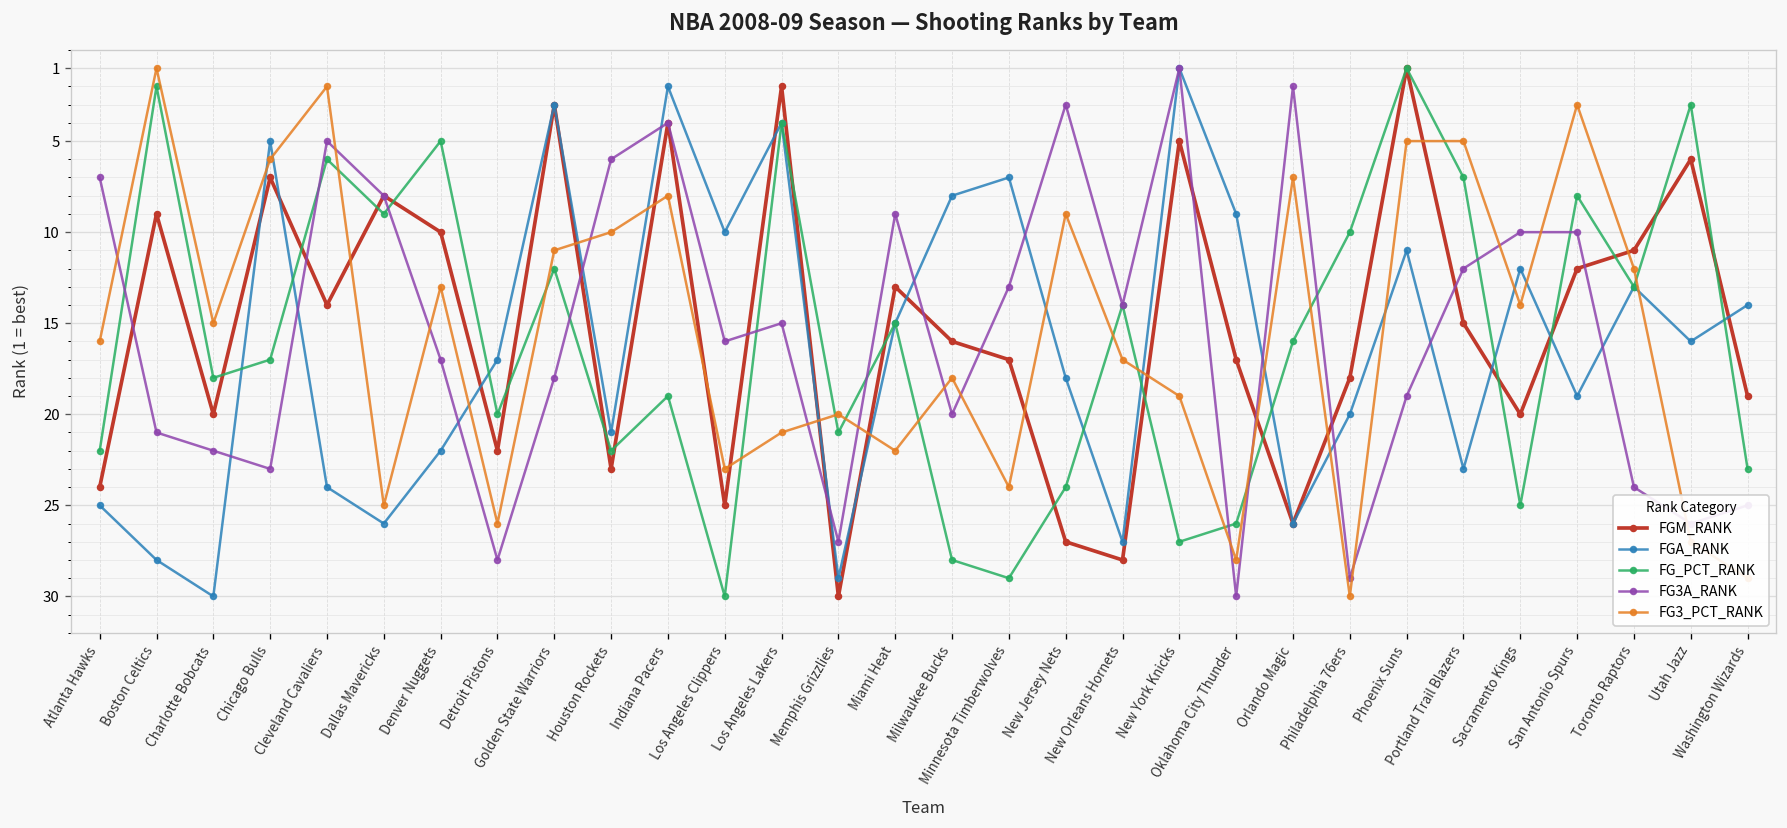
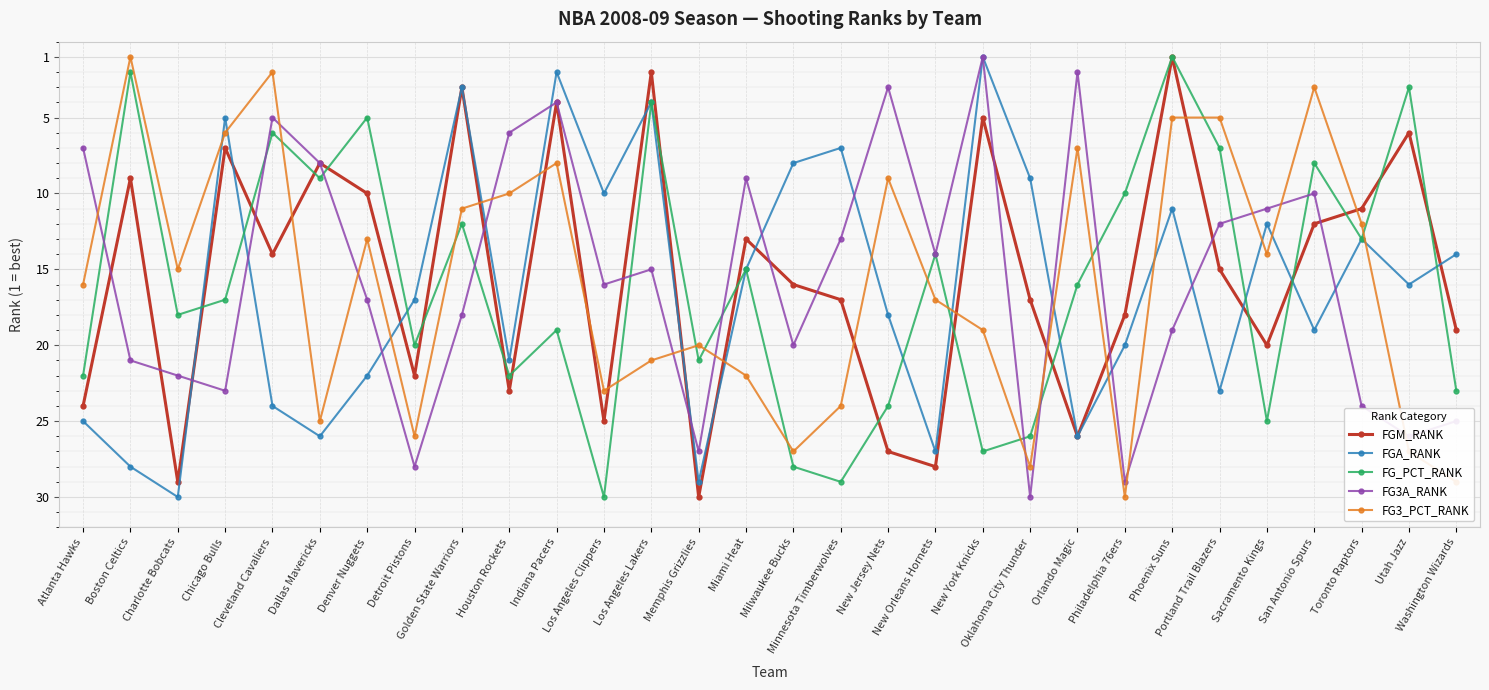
  {
    "FGM_RANK": {
      "Atlanta Hawks": 24,
      "Boston Celtics": 9,
-     "Charlotte Bobcats": 20,
+     "Charlotte Bobcats": 29,
      "Chicago Bulls": 7,
      "Cleveland Cavaliers": 14,
      "Denver Nuggets": 10,
      "Detroit Pistons": 22,
      "Houston Rockets": 23,
      "Los Angeles Clippers": 25,
      "Los Angeles Lakers": 2,
      "Memphis Grizzlies": 30,
      "Miami Heat": 13,
      "Milwaukee Bucks": 16,
      "Minnesota Timberwolves": 17,
      "New Jersey Nets": 27,
      "New Orleans Hornets": 28,
      "New York Knicks": 5,
      "Oklahoma City Thunder": 17,
      "Philadelphia 76ers": 18,
      "Portland Trail Blazers": 15,
      "Sacramento Kings": 20,
      "San Antonio Spurs": 12,
      "Toronto Raptors": 11,
      "Utah Jazz": 6,
      "Washington Wizards": 19
    },
    "FGA_RANK": {
      "Atlanta Hawks": 25,
      "Boston Celtics": 28,
      "Charlotte Bobcats": 30,
      "Chicago Bulls": 5,
      "Cleveland Cavaliers": 24,
      "Dallas Mavericks": 26,
      "Denver Nuggets": 22,
      "Detroit Pistons": 17,
      "Houston Rockets": 21,
      "Indiana Pacers": 2,
      "Los Angeles Clippers": 10,
      "Memphis Grizzlies": 29,
      "Milwaukee Bucks": 8,
      "Minnesota Timberwolves": 7,
      "New Jersey Nets": 18,
      "New Orleans Hornets": 27,
      "Oklahoma City Thunder": 9,
      "Philadelphia 76ers": 20,
      "Phoenix Suns": 11,
      "Portland Trail Blazers": 23,
      "Sacramento Kings": 12,
      "San Antonio Spurs": 19,
      "Utah Jazz": 16,
      "Washington Wizards": 14
    },
    "FG_PCT_RANK": {
      "Atlanta Hawks": 22,
      "Boston Celtics": 2,
      "Charlotte Bobcats": 18,
      "Chicago Bulls": 17,
      "Cleveland Cavaliers": 6,
      "Dallas Mavericks": 9,
      "Denver Nuggets": 5,
      "Detroit Pistons": 20,
      "Golden State Warriors": 12,
      "Houston Rockets": 22,
      "Indiana Pacers": 19,
      "Los Angeles Clippers": 30,
      "Memphis Grizzlies": 21,
      "Milwaukee Bucks": 28,
      "Minnesota Timberwolves": 29,
      "New Jersey Nets": 24,
      "New York Knicks": 27,
      "Oklahoma City Thunder": 26,
      "Orlando Magic": 16,
      "Philadelphia 76ers": 10,
      "Portland Trail Blazers": 7,
      "Sacramento Kings": 25,
      "San Antonio Spurs": 8,
      "Utah Jazz": 3,
      "Washington Wizards": 23
    },
    "FG3A_RANK": {
      "Atlanta Hawks": 7,
      "Boston Celtics": 21,
      "Charlotte Bobcats": 22,
      "Chicago Bulls": 23,
      "Cleveland Cavaliers": 5,
      "Denver Nuggets": 17,
      "Detroit Pistons": 28,
      "Golden State Warriors": 18,
      "Houston Rockets": 6,
      "Los Angeles Clippers": 16,
      "Los Angeles Lakers": 15,
      "Memphis Grizzlies": 27,
      "Miami Heat": 9,
      "Milwaukee Bucks": 20,
      "Minnesota Timberwolves": 13,
      "New Jersey Nets": 3,
      "Oklahoma City Thunder": 30,
      "Orlando Magic": 2,
      "Philadelphia 76ers": 29,
      "Phoenix Suns": 19,
      "Portland Trail Blazers": 12,
-     "Sacramento Kings": 10,
+     "Sacramento Kings": 11,
      "San Antonio Spurs": 10,
      "Toronto Raptors": 24
    },
    "FG3_PCT_RANK": {
      "Atlanta Hawks": 16,
      "Boston Celtics": 1,
      "Charlotte Bobcats": 15,
      "Chicago Bulls": 6,
      "Cleveland Cavaliers": 2,
      "Dallas Mavericks": 25,
      "Denver Nuggets": 13,
      "Detroit Pistons": 26,
      "Golden State Warriors": 11,
      "Houston Rockets": 10,
      "Indiana Pacers": 8,
      "Los Angeles Clippers": 23,
      "Los Angeles Lakers": 21,
      "Memphis Grizzlies": 20,
      "Miami Heat": 22,
-     "Milwaukee Bucks": 18,
+     "Milwaukee Bucks": 27,
      "Minnesota Timberwolves": 24,
      "New Jersey Nets": 9,
      "New Orleans Hornets": 17,
      "New York Knicks": 19,
      "Oklahoma City Thunder": 28,
      "Orlando Magic": 7,
      "Philadelphia 76ers": 30,
      "Phoenix Suns": 5,
      "Portland Trail Blazers": 5,
      "Sacramento Kings": 14,
      "San Antonio Spurs": 3,
      "Toronto Raptors": 12
    }
  }
